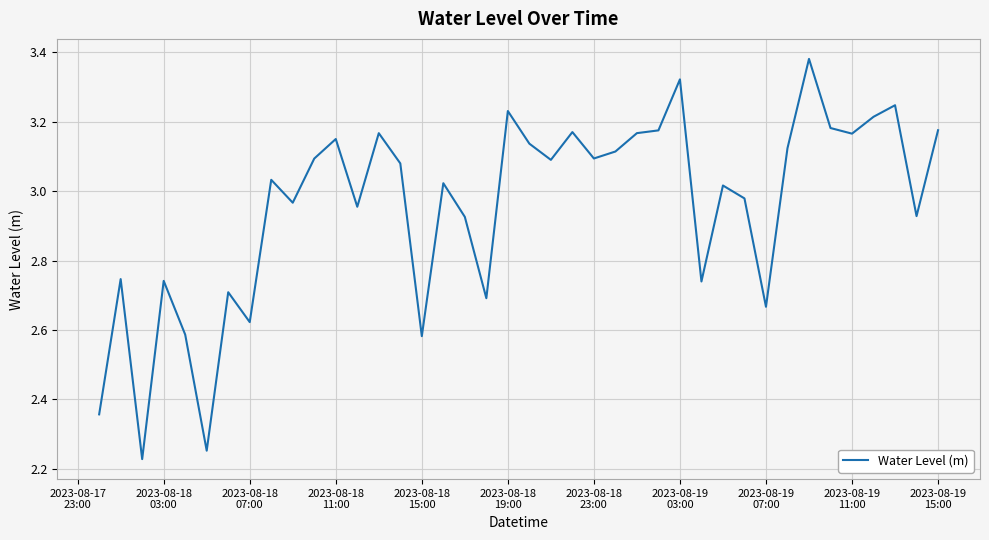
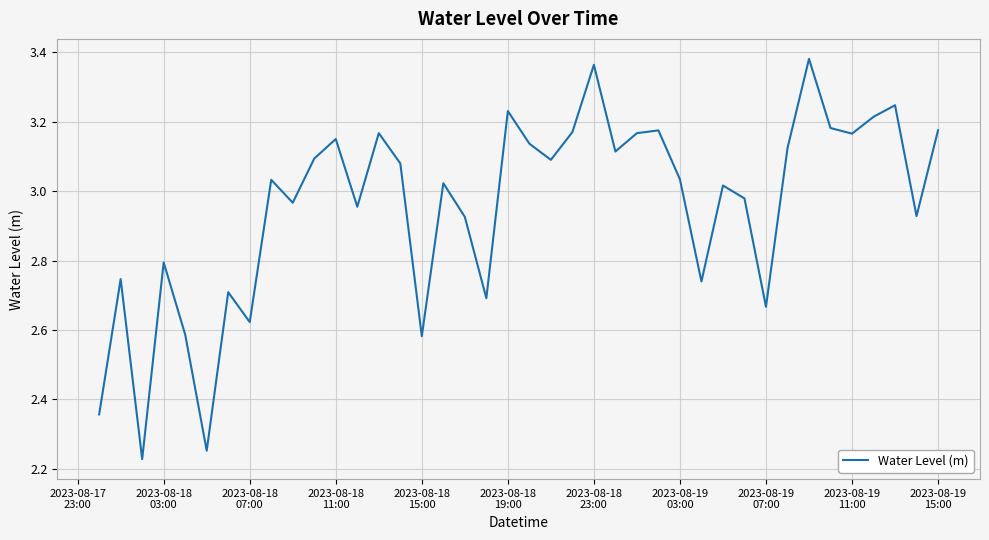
  {
-   "2023-08-18 03:00": 2.74,
+   "2023-08-18 03:00": 2.79,
    "2023-08-18 07:00": 2.62,
    "2023-08-18 11:00": 3.15,
    "2023-08-18 15:00": 2.58,
    "2023-08-18 19:00": 3.23,
-   "2023-08-18 23:00": 3.09,
-   "2023-08-19 03:00": 3.32,
+   "2023-08-18 23:00": 3.36,
+   "2023-08-19 03:00": 3.03,
    "2023-08-19 07:00": 2.67,
    "2023-08-19 11:00": 3.17,
    "2023-08-19 15:00": 3.18
  }
